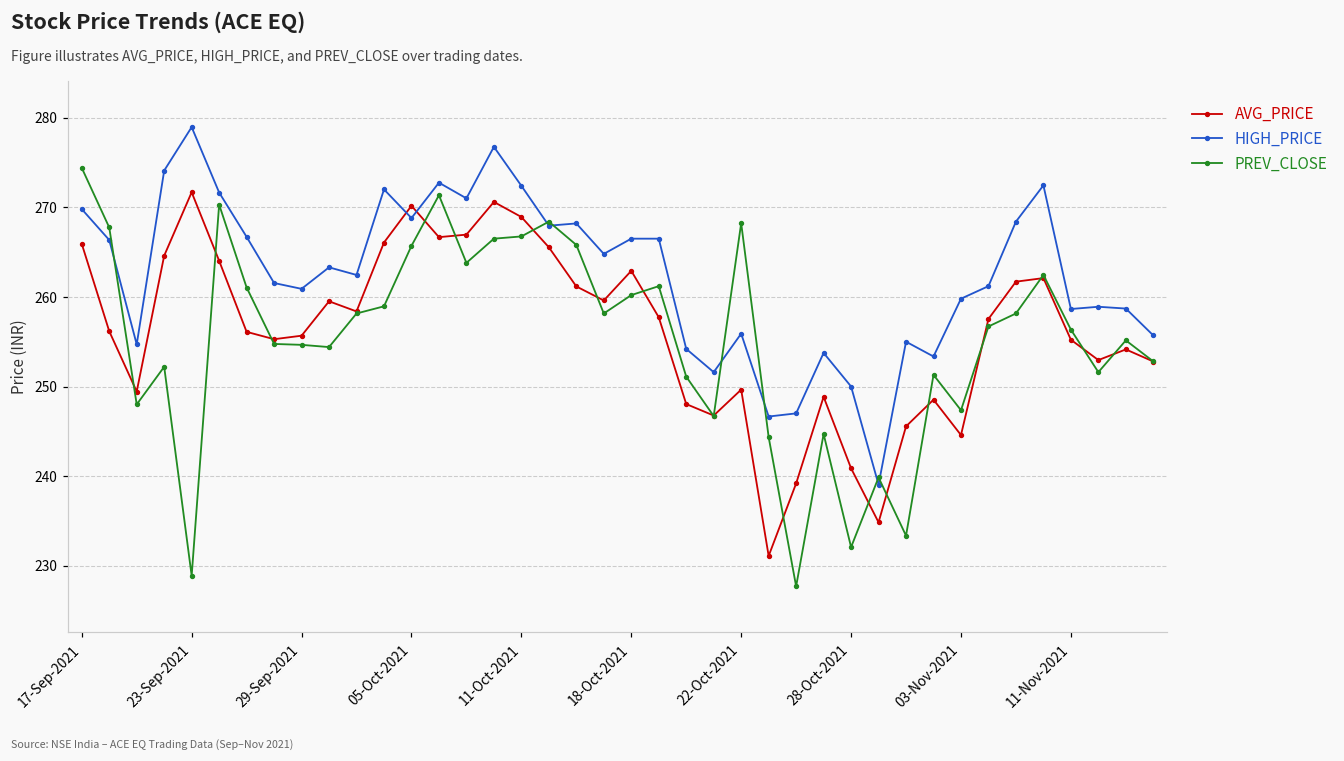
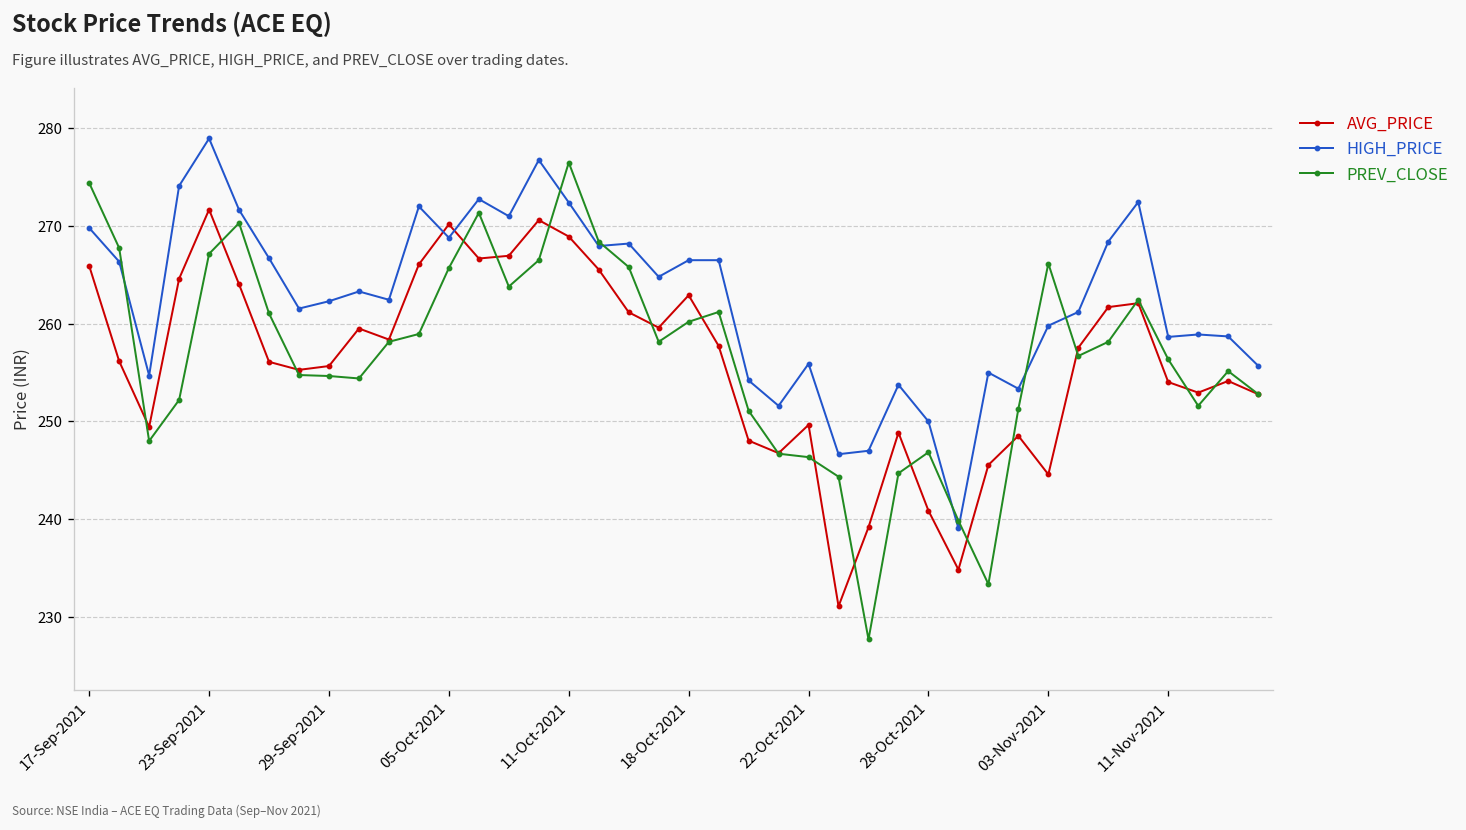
  {
    "AVG_PRICE": {
      "17-Sep-2021": 266,
      "23-Sep-2021": 272,
      "29-Sep-2021": 256,
      "05-Oct-2021": 270,
      "11-Oct-2021": 269,
      "18-Oct-2021": 263,
      "22-Oct-2021": 250,
      "28-Oct-2021": 241,
      "03-Nov-2021": 245,
-     "11-Nov-2021": 255
+     "11-Nov-2021": 254
    },
    "HIGH_PRICE": {
      "17-Sep-2021": 270,
      "23-Sep-2021": 279,
-     "29-Sep-2021": 261,
+     "29-Sep-2021": 262,
      "05-Oct-2021": 269,
      "11-Oct-2021": 272,
      "18-Oct-2021": 267,
      "22-Oct-2021": 256,
      "28-Oct-2021": 250,
      "03-Nov-2021": 260,
      "11-Nov-2021": 259
    },
    "PREV_CLOSE": {
      "17-Sep-2021": 274,
-     "23-Sep-2021": 229,
+     "23-Sep-2021": 267,
      "29-Sep-2021": 255,
      "05-Oct-2021": 266,
-     "11-Oct-2021": 267,
+     "11-Oct-2021": 276,
      "18-Oct-2021": 260,
-     "22-Oct-2021": 268,
-     "28-Oct-2021": 232,
-     "03-Nov-2021": 247,
+     "22-Oct-2021": 246,
+     "28-Oct-2021": 247,
+     "03-Nov-2021": 266,
      "11-Nov-2021": 256
    }
  }
